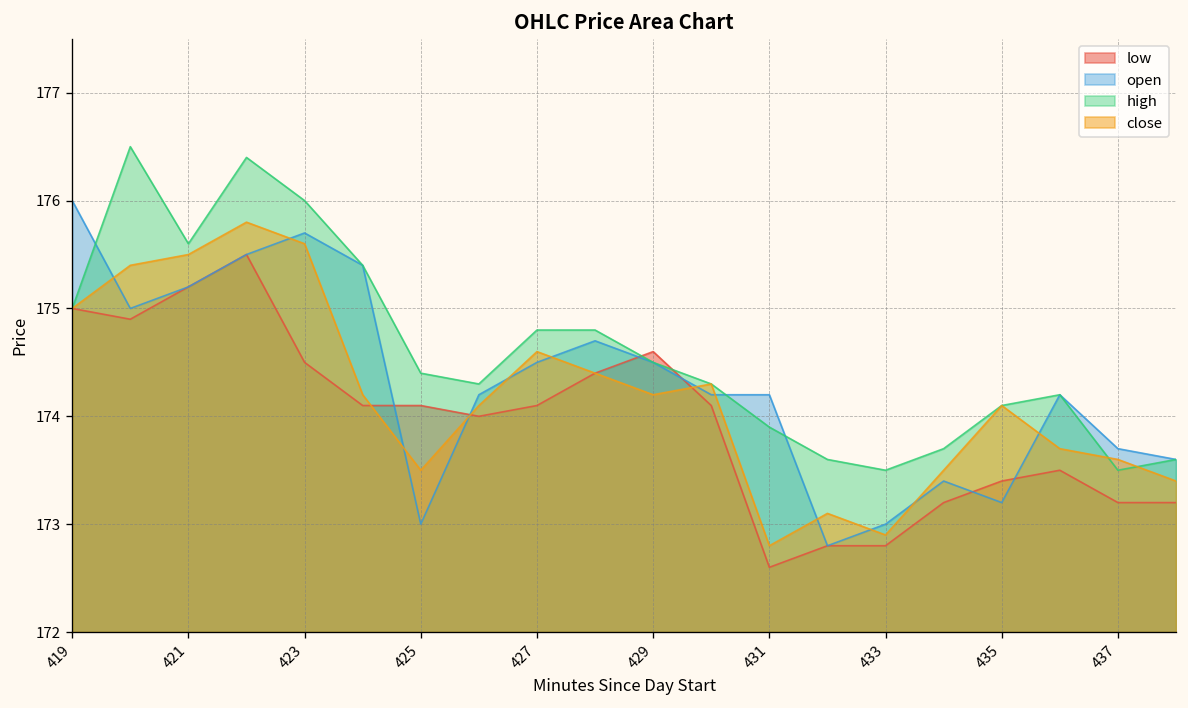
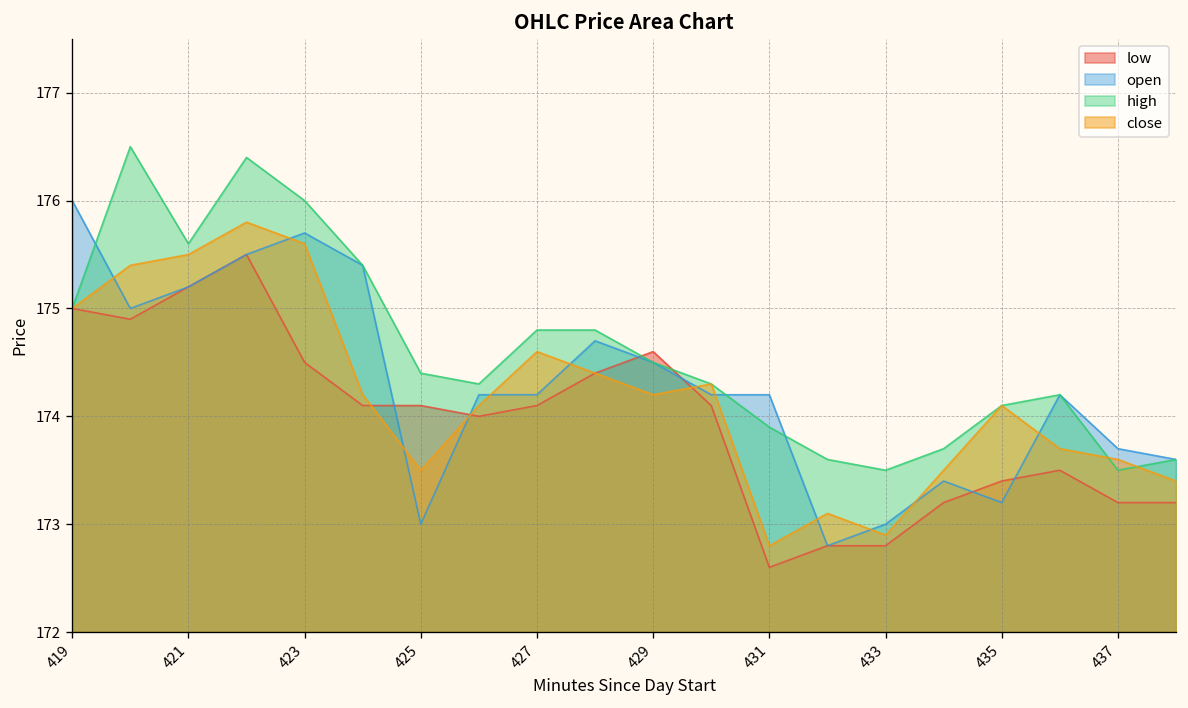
  {
    "low": {
      "423": 174.5,
      "425": 174.1,
      "427": 174.1,
      "429": 174.6,
      "431": 172.6,
      "433": 172.8,
      "435": 173.4,
      "437": 173.2
    },
    "open": {
      "419": 176.0,
      "423": 175.7,
      "425": 173.0,
-     "427": 174.5,
+     "427": 174.2,
      "431": 174.2,
      "433": 173.0,
      "435": 173.2,
      "437": 173.7
    },
    "high": {
      "421": 175.6,
      "423": 176.0,
      "425": 174.4,
      "427": 174.8,
      "431": 173.9,
      "433": 173.5,
      "437": 173.5
    },
    "close": {
      "421": 175.5,
      "423": 175.6,
      "425": 173.5,
      "427": 174.6,
      "429": 174.2,
      "431": 172.8,
      "433": 172.9,
      "437": 173.6
    }
  }
